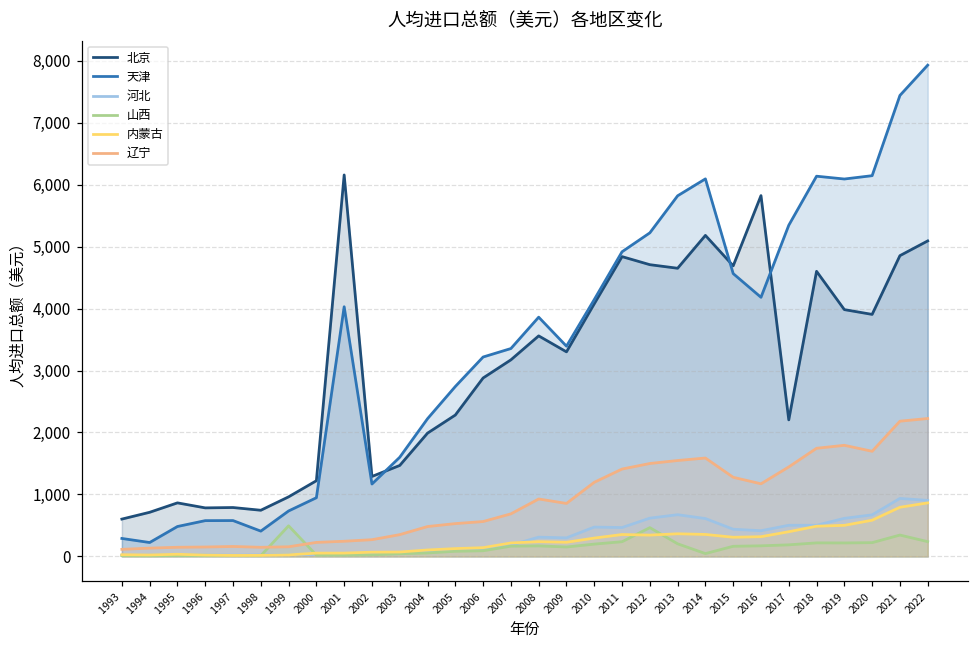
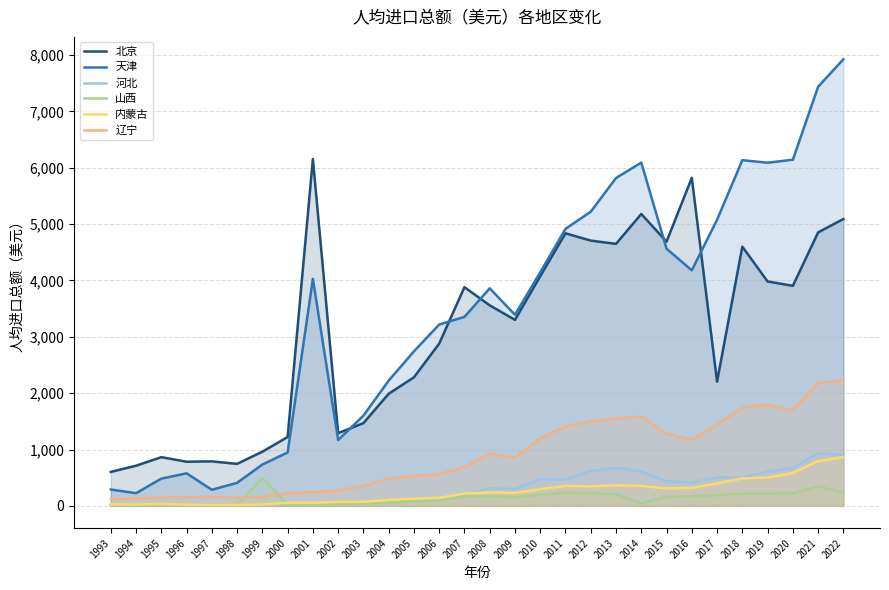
  {
    "北京": {
      "1993": "600",
      "1994": "700",
      "1995": "900",
      "1996": "800",
      "1997": "800",
      "1998": "700",
      "1999": "1,000",
      "2000": "1,200",
      "2001": "6,200",
      "2002": "1,300",
      "2003": "1,500",
      "2004": "2,000",
      "2005": "2,300",
      "2006": "2,900",
-     "2007": "3,200",
+     "2007": "3,900",
      "2008": "3,600",
      "2009": "3,300",
      "2010": "4,100",
      "2011": "4,800",
      "2012": "4,700",
      "2013": "4,700",
      "2014": "5,200",
      "2015": "4,700",
      "2016": "5,800",
      "2017": "2,200",
      "2018": "4,600",
      "2019": "4,000",
      "2020": "3,900",
      "2021": "4,900",
      "2022": "5,100"
    },
    "天津": {
      "1993": "300",
      "1994": "200",
      "1995": "500",
      "1996": "600",
-     "1997": "600",
+     "1997": "300",
      "1998": "400",
      "1999": "700",
      "2000": "900",
      "2001": "4,000",
      "2002": "1,200",
      "2003": "1,600",
      "2004": "2,200",
      "2005": "2,700",
      "2006": "3,200",
      "2007": "3,400",
      "2008": "3,900",
      "2009": "3,400",
      "2010": "4,100",
      "2011": "4,900",
      "2012": "5,200",
      "2013": "5,800",
      "2014": "6,100",
      "2015": "4,600",
      "2016": "4,200",
-     "2017": "5,300",
+     "2017": "5,100",
      "2018": "6,100",
      "2019": "6,100",
      "2020": "6,100",
      "2021": "7,400",
      "2022": "7,900"
    },
    "河北": {
      "2008": "300",
      "2009": "300",
      "2010": "500",
      "2011": "500",
      "2012": "600",
      "2013": "700",
      "2014": "600",
      "2015": "400",
      "2016": "400",
      "2017": "500",
      "2019": "600",
      "2020": "700",
      "2021": "900"
    },
    "山西": {
      "1999": "500",
      "2008": "200",
      "2009": "200",
      "2010": "200",
      "2011": "200",
-     "2012": "500",
+     "2012": "200",
      "2013": "200",
      "2014": "0",
      "2015": "200",
      "2016": "200",
      "2017": "200",
      "2018": "200",
      "2019": "200",
      "2020": "200",
      "2021": "300",
      "2022": "200"
    }
  }
